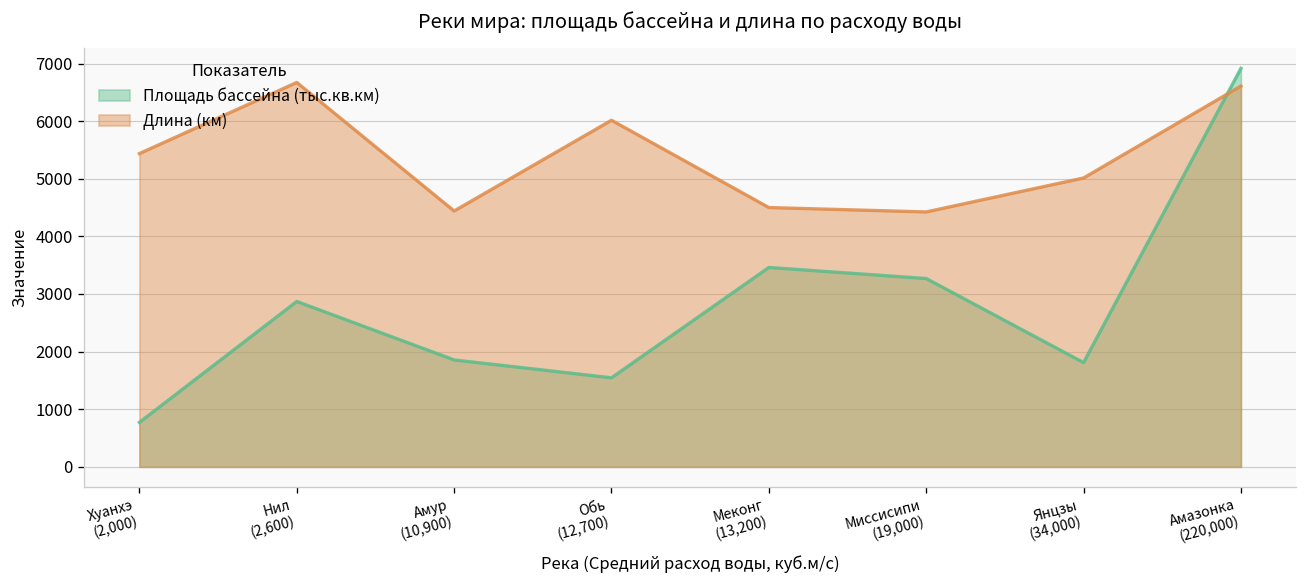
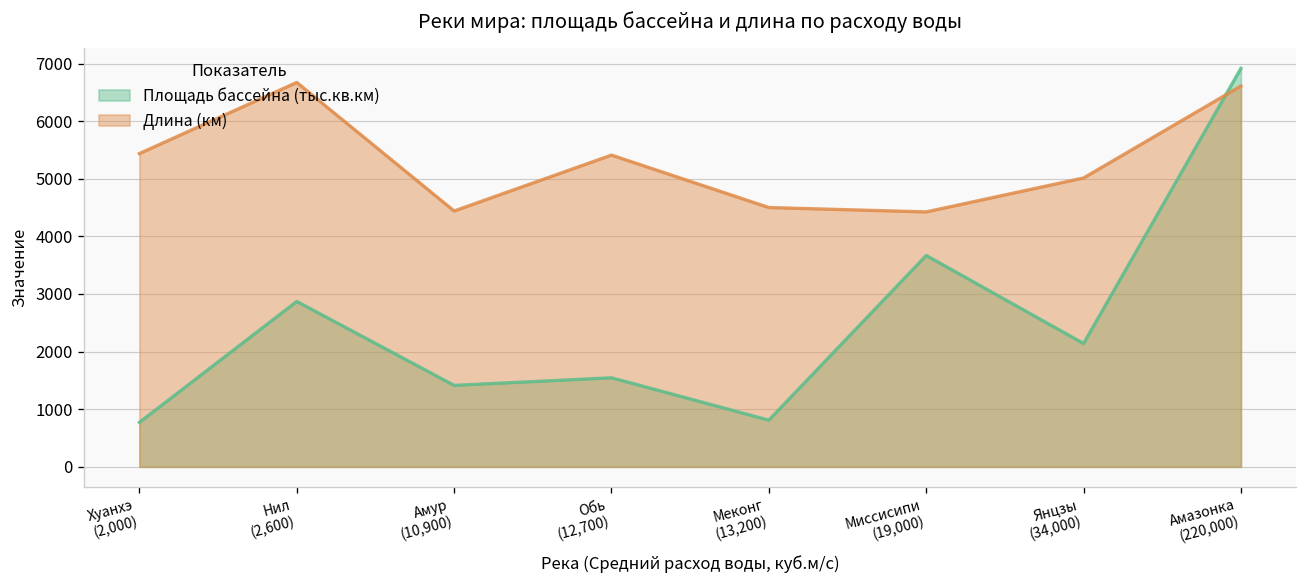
  {
    "Площадь бассейна (тыс.кв.км)": {
      "Хуанхэ (2,000)": 800,
      "Нил (2,600)": 2900,
-     "Амур (10,900)": 1900,
+     "Амур (10,900)": 1400,
      "Обь (12,700)": 1500,
-     "Меконг (13,200)": 3500,
-     "Миссисипи (19,000)": 3300,
-     "Янцзы (34,000)": 1800,
+     "Меконг (13,200)": 800,
+     "Миссисипи (19,000)": 3700,
+     "Янцзы (34,000)": 2100,
      "Амазонка (220,000)": 6900
    },
    "Длина (км)": {
      "Хуанхэ (2,000)": 5400,
      "Нил (2,600)": 6700,
      "Амур (10,900)": 4400,
-     "Обь (12,700)": 6000,
+     "Обь (12,700)": 5400,
      "Меконг (13,200)": 4500,
      "Миссисипи (19,000)": 4400,
      "Янцзы (34,000)": 5000,
      "Амазонка (220,000)": 6600
    }
  }
